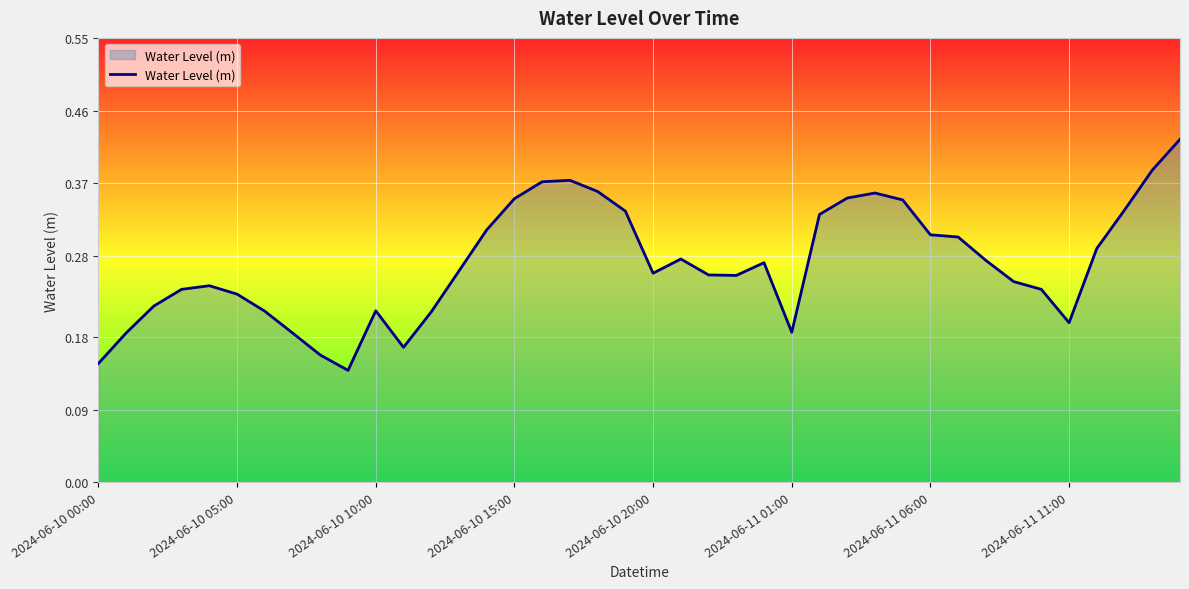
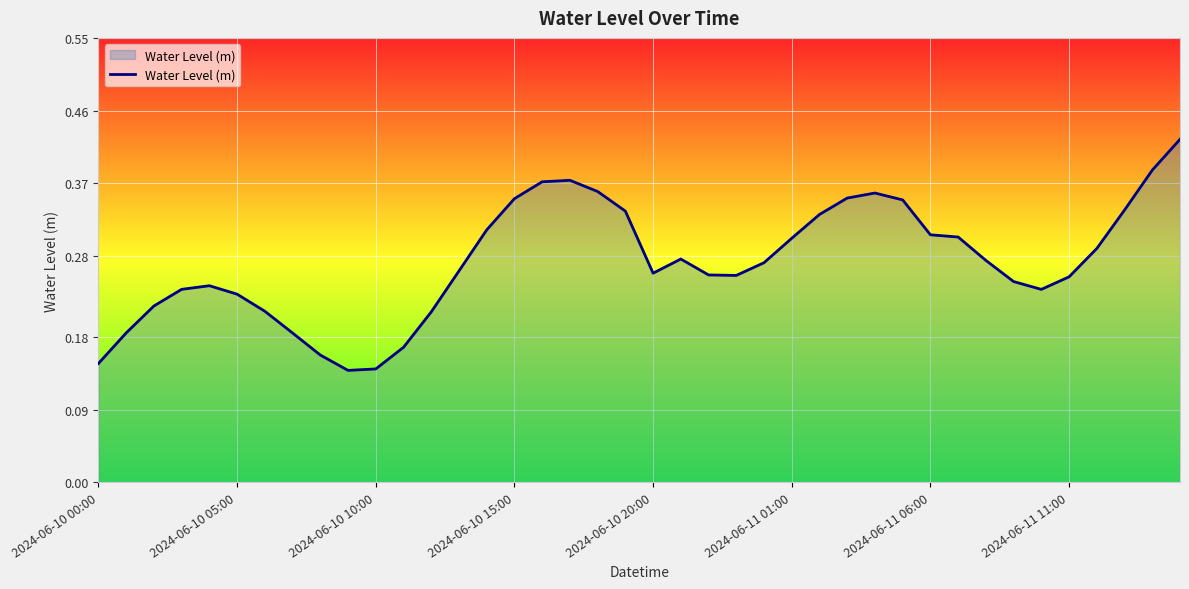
  {
    "2024-06-10 00:00": 0.15,
    "2024-06-10 05:00": 0.23,
-   "2024-06-10 10:00": 0.21,
+   "2024-06-10 10:00": 0.14,
    "2024-06-10 15:00": 0.35,
    "2024-06-10 20:00": 0.26,
-   "2024-06-11 01:00": 0.19,
+   "2024-06-11 01:00": 0.30,
    "2024-06-11 06:00": 0.31,
-   "2024-06-11 11:00": 0.20
+   "2024-06-11 11:00": 0.25
  }
